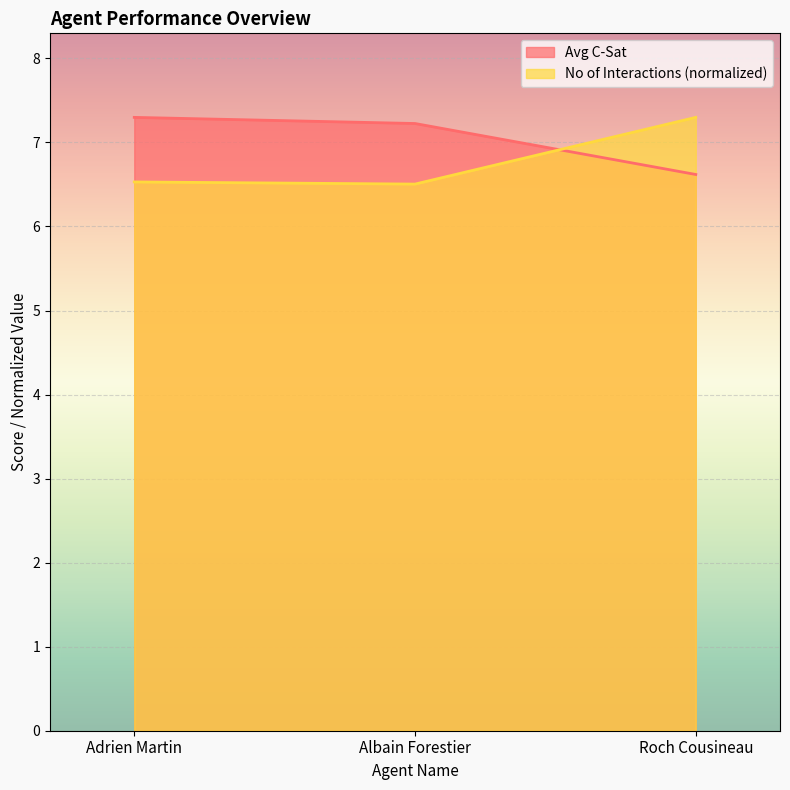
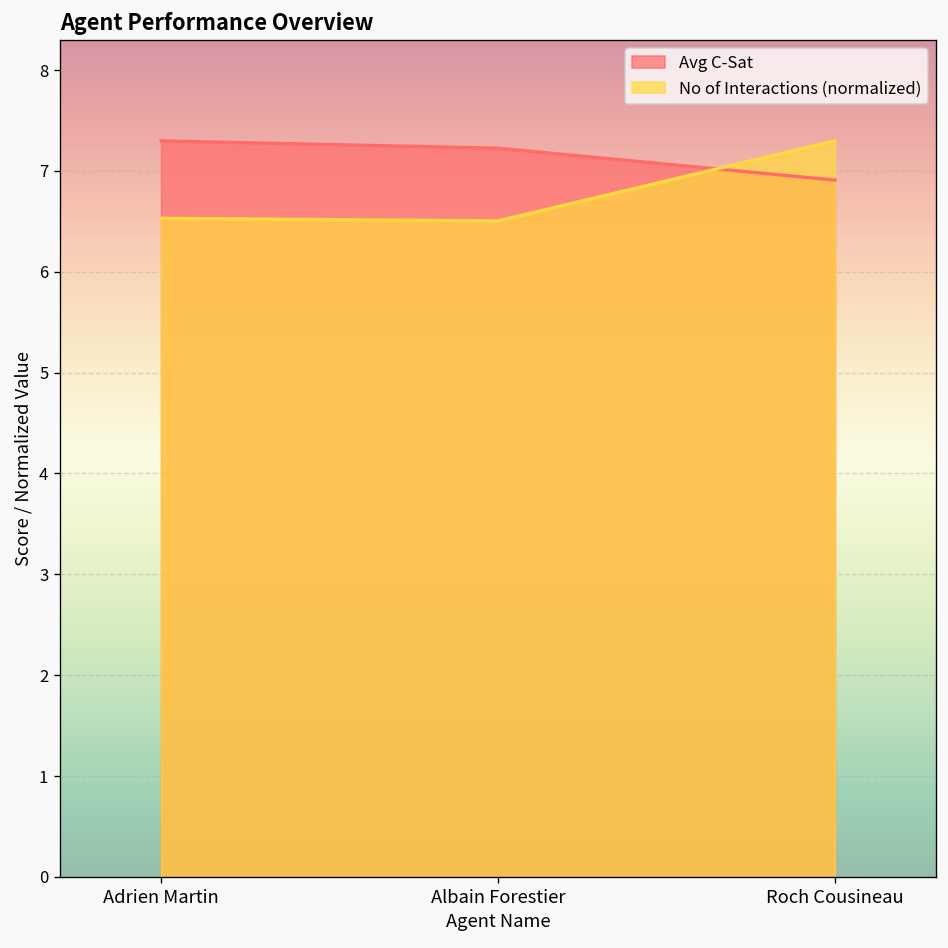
  {
    "Avg C-Sat": {
      "Adrien Martin": 7.3,
      "Albain Forestier": 7.2,
-     "Roch Cousineau": 6.6
+     "Roch Cousineau": 6.9
    },
    "No of Interactions (normalized)": {
      "Adrien Martin": 6.5,
      "Albain Forestier": 6.5,
      "Roch Cousineau": 7.3
    }
  }
